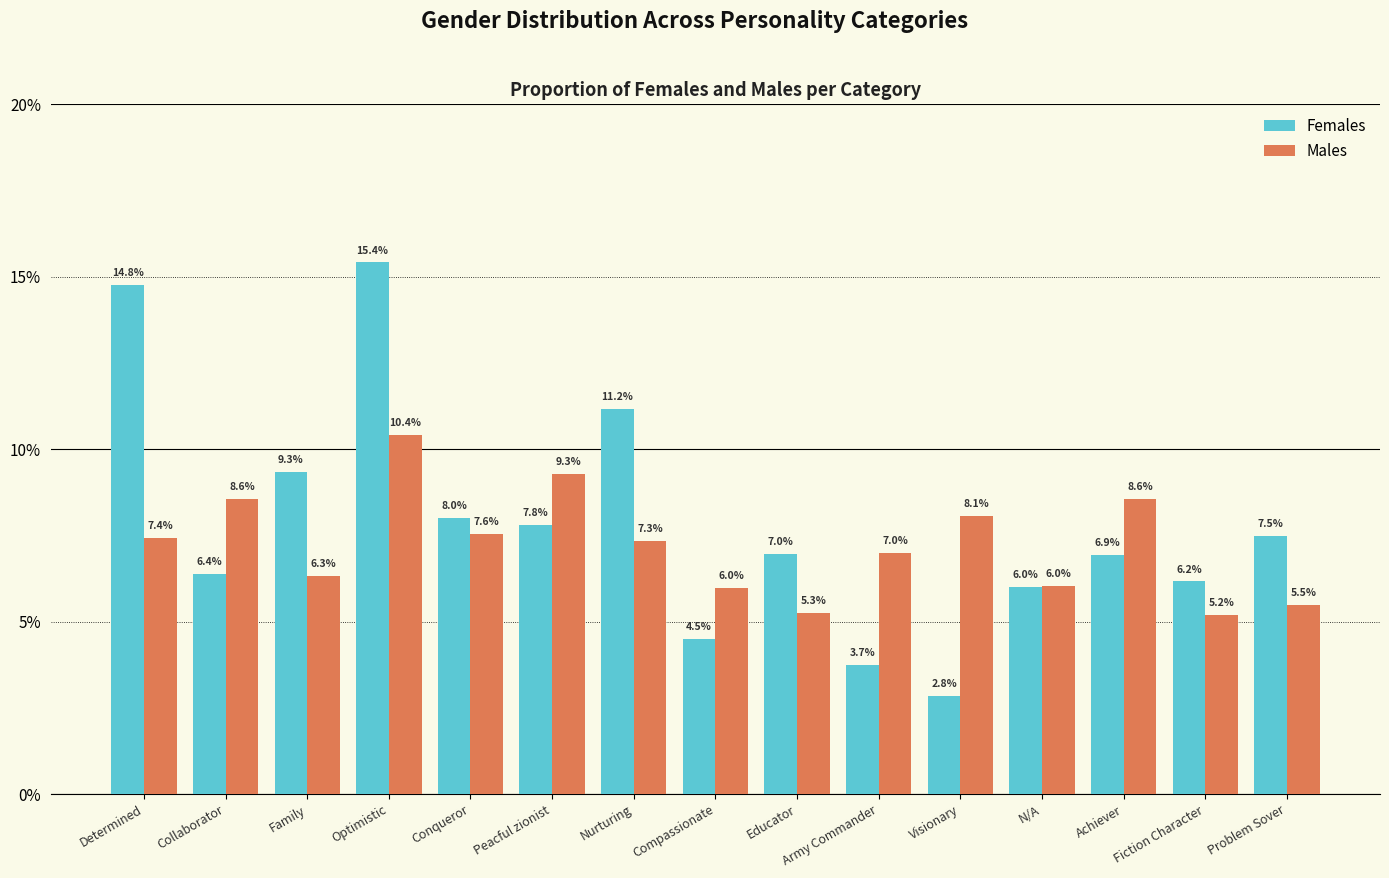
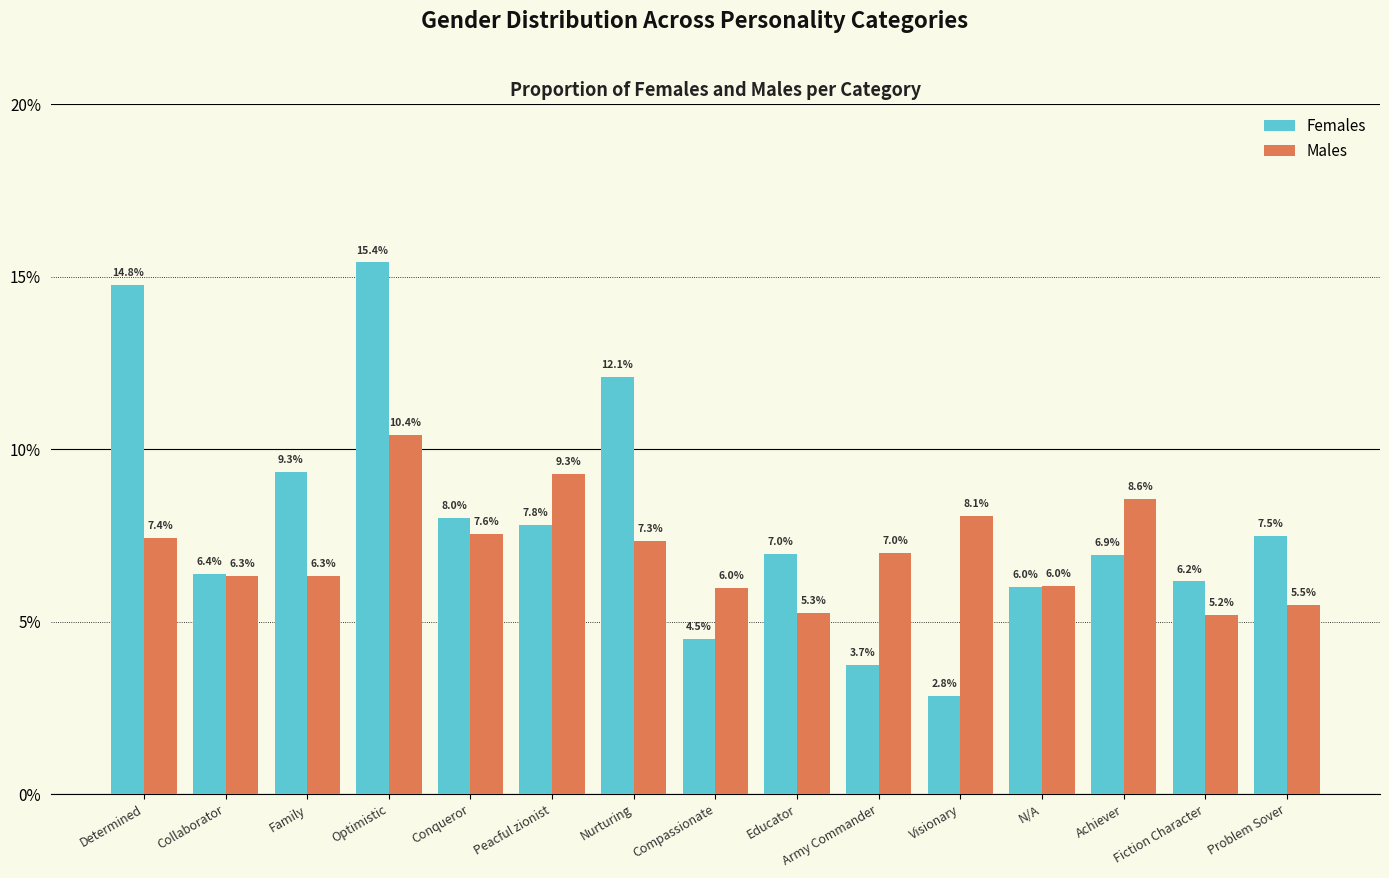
  {
    "Females": {
      "Determined": "14.8%",
      "Collaborator": "6.4%",
      "Family": "9.3%",
      "Optimistic": "15.4%",
      "Conqueror": "8.0%",
      "Peacful zionist": "7.8%",
-     "Nurturing": "11.2%",
+     "Nurturing": "12.1%",
      "Compassionate": "4.5%",
      "Educator": "7.0%",
      "Army Commander": "3.7%",
      "Visionary": "2.8%",
      "N/A": "6.0%",
      "Achiever": "6.9%",
      "Fiction Character": "6.2%",
      "Problem Sover": "7.5%"
    },
    "Males": {
      "Determined": "7.4%",
-     "Collaborator": "8.6%",
+     "Collaborator": "6.3%",
      "Family": "6.3%",
      "Optimistic": "10.4%",
      "Conqueror": "7.6%",
      "Peacful zionist": "9.3%",
      "Nurturing": "7.3%",
      "Compassionate": "6.0%",
      "Educator": "5.3%",
      "Army Commander": "7.0%",
      "Visionary": "8.1%",
      "N/A": "6.0%",
      "Achiever": "8.6%",
      "Fiction Character": "5.2%",
      "Problem Sover": "5.5%"
    }
  }
